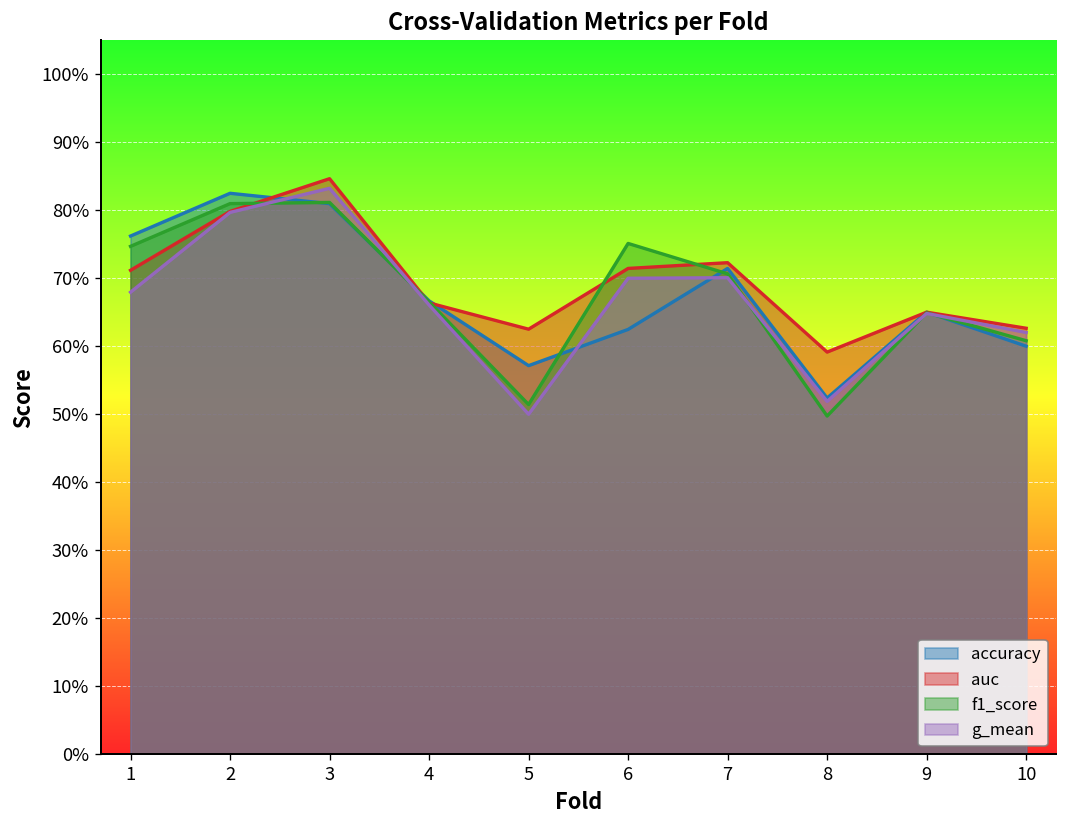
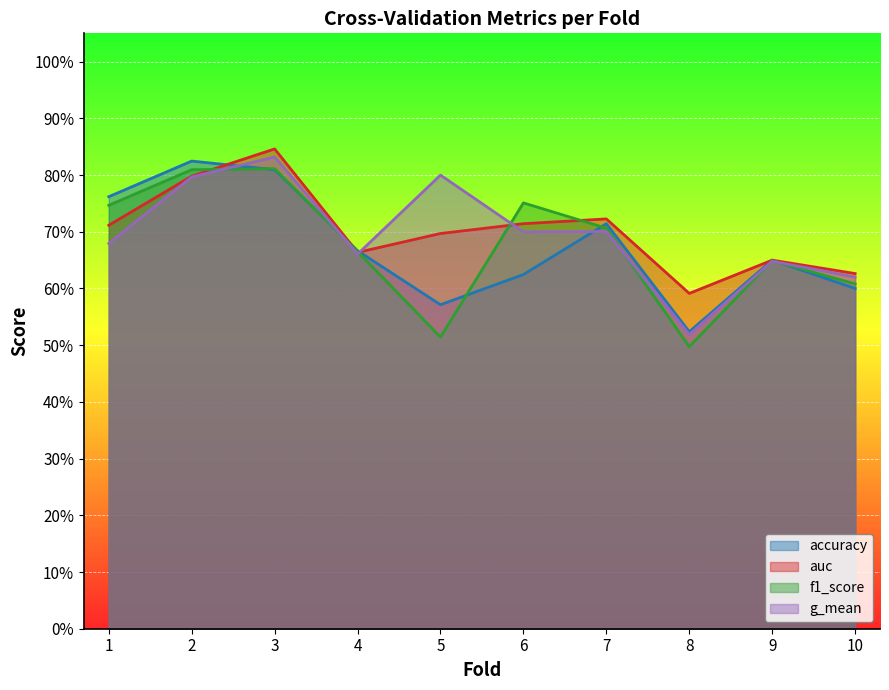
  {
    "accuracy": {
      "1": "76%",
      "2": "82%",
      "5": "57%",
      "6": "62%",
      "7": "71%",
      "8": "52%",
      "10": "60%"
    },
    "auc": {
      "1": "71%",
      "3": "85%",
-     "5": "63%",
+     "5": "70%",
      "6": "71%",
      "7": "72%",
      "8": "59%",
      "10": "63%"
    },
    "f1_score": {
      "1": "75%",
      "2": "81%",
      "5": "51%",
      "6": "75%",
      "7": "71%",
      "8": "50%",
      "10": "61%"
    },
    "g_mean": {
      "1": "68%",
      "3": "83%",
-     "5": "50%",
+     "5": "80%",
      "6": "70%",
      "7": "70%",
      "8": "52%",
      "10": "62%"
    }
  }
